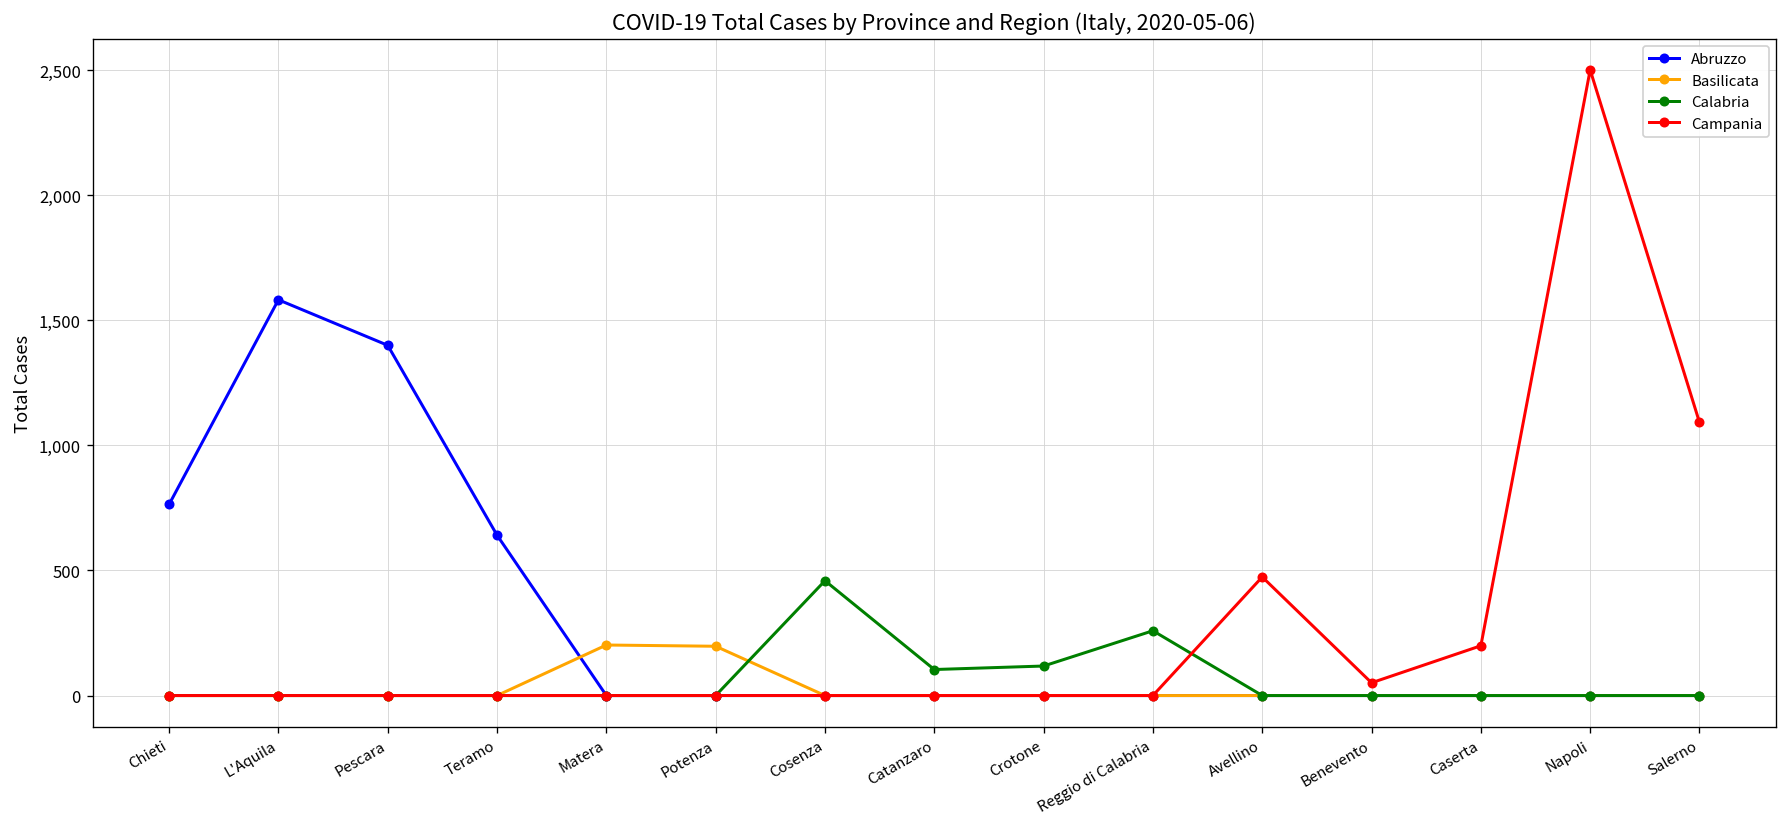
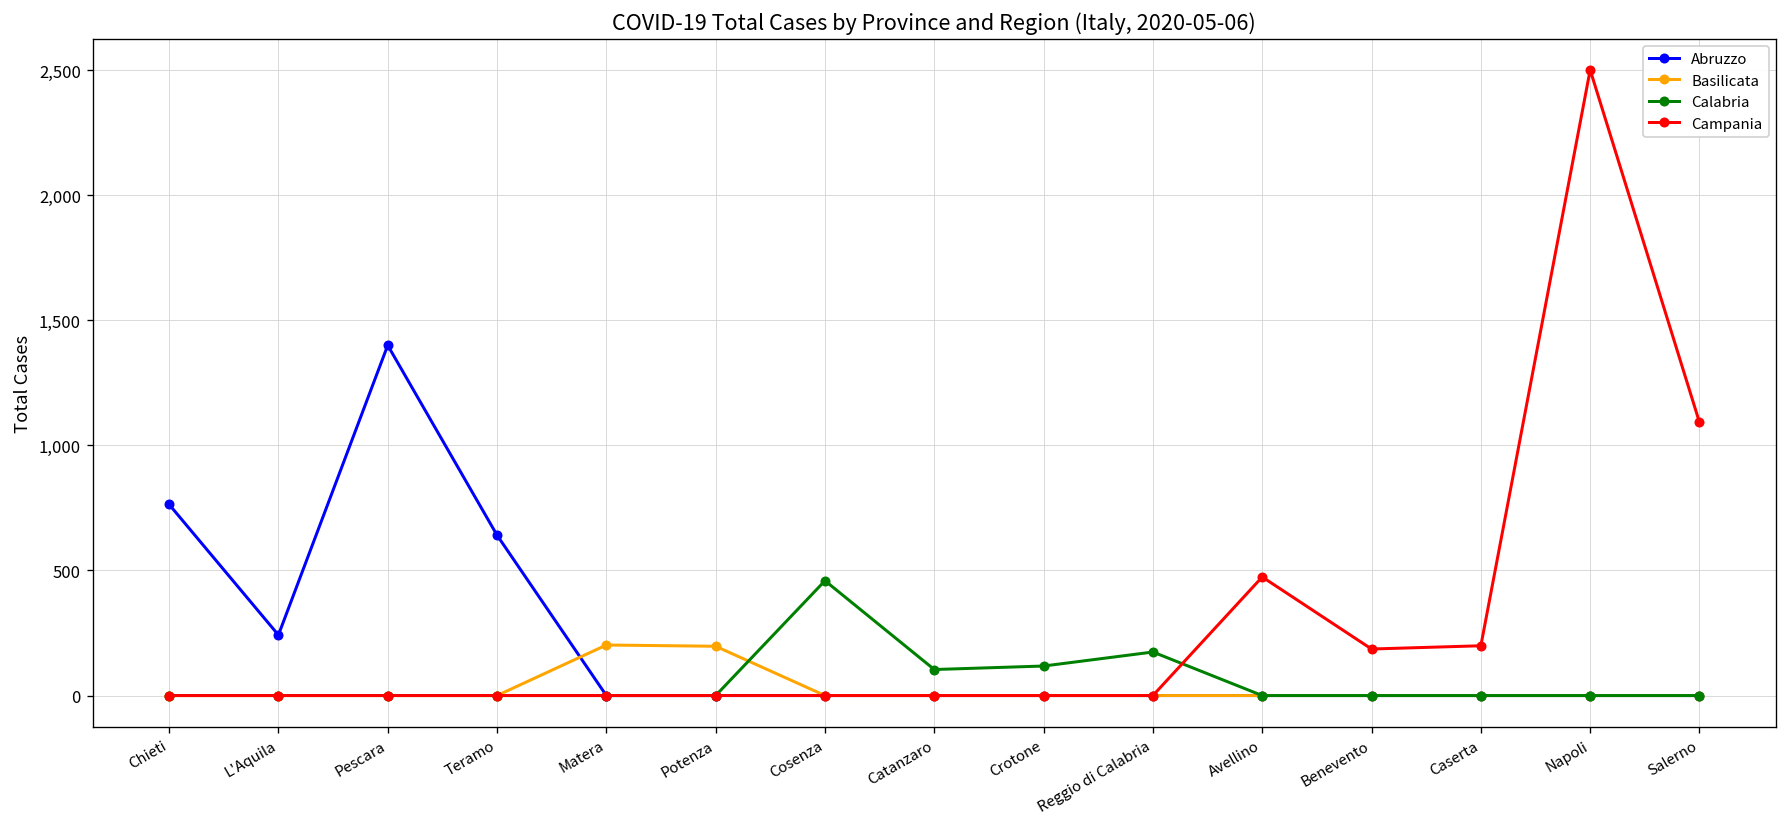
  {
    "Abruzzo": {
      "Chieti": "760",
-     "L'Aquila": "1,580",
+     "L'Aquila": "240",
      "Pescara": "1,400",
      "Teramo": "640"
    },
    "Basilicata": {
      "Matera": "200",
      "Potenza": "200"
    },
    "Calabria": {
      "Cosenza": "460",
      "Catanzaro": "100",
      "Crotone": "120",
-     "Reggio di Calabria": "260"
+     "Reggio di Calabria": "170"
    },
    "Campania": {
      "Avellino": "470",
-     "Benevento": "50",
+     "Benevento": "190",
      "Caserta": "200",
      "Napoli": "2,500",
      "Salerno": "1,090"
    }
  }
